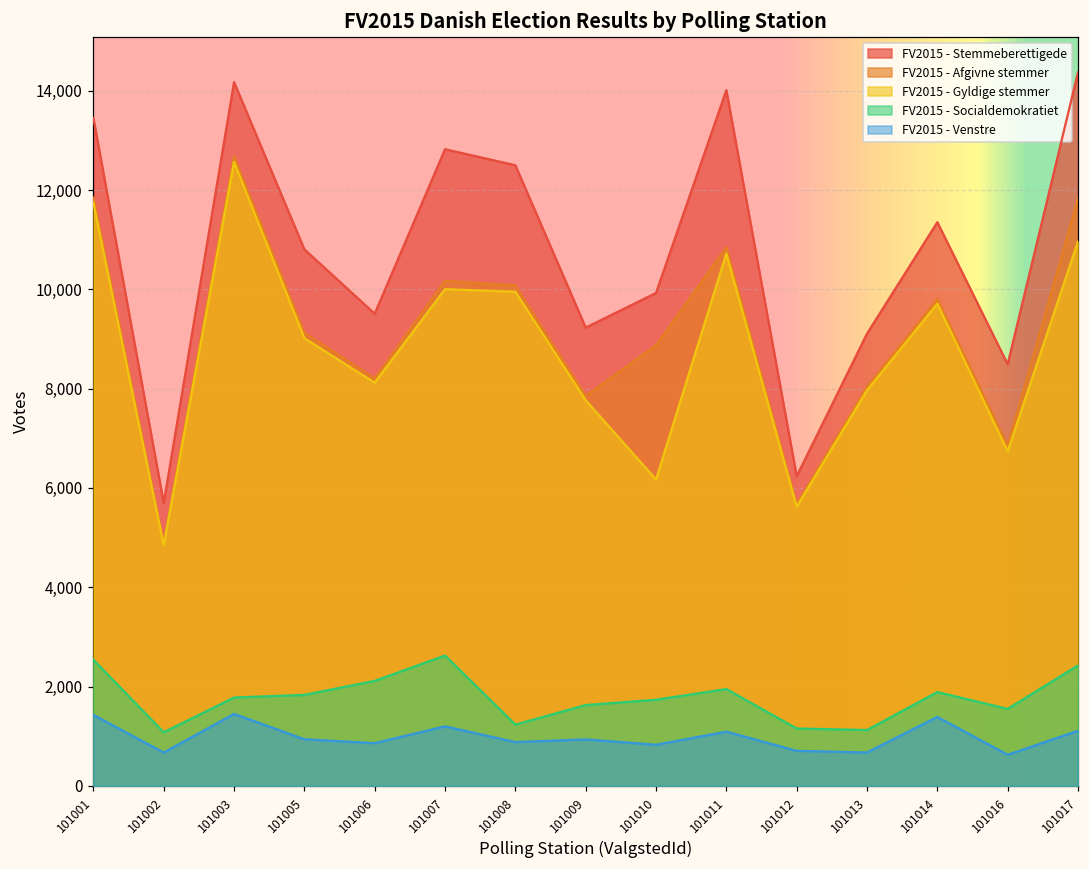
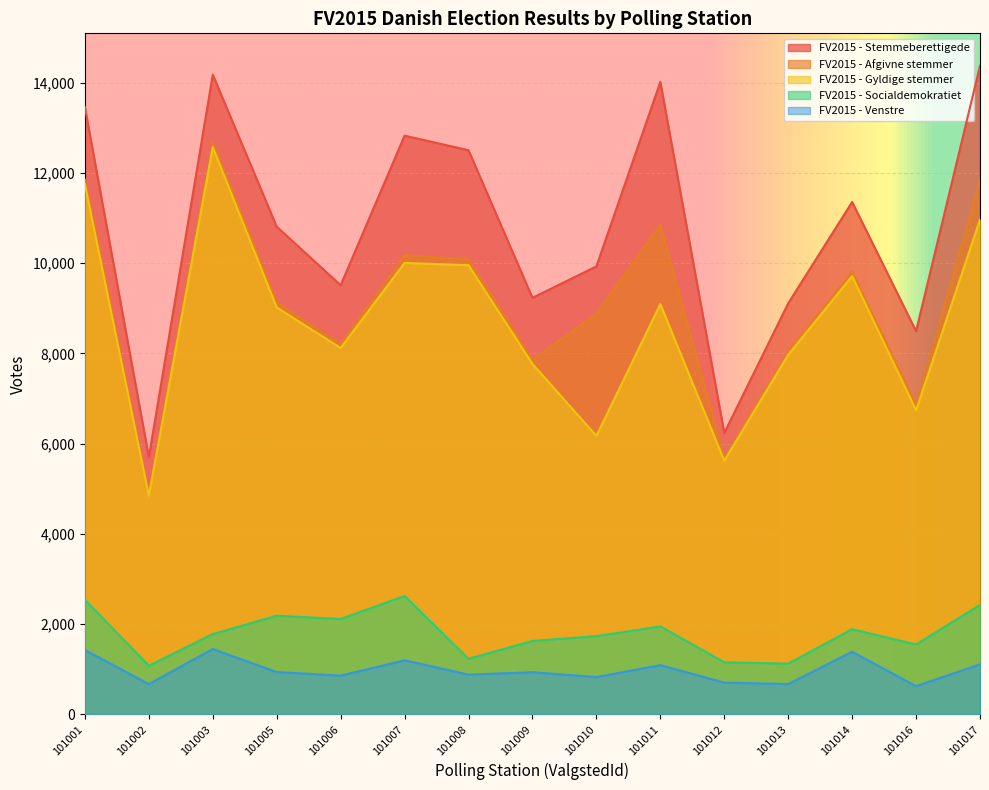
  {
    "FV2015 - Gyldige stemmer": {
      "101001": "11,700",
      "101003": "12,600",
      "101005": "9,000",
      "101006": "8,100",
      "101007": "10,000",
      "101008": "10,000",
      "101009": "7,800",
      "101010": "6,200",
-     "101011": "10,700",
+     "101011": "9,100",
      "101013": "8,000",
      "101014": "9,700",
      "101016": "6,700",
      "101017": "11,000"
    },
    "FV2015 - Socialdemokratiet": {
      "101001": "2,500",
      "101002": "1,100",
      "101003": "1,800",
-     "101005": "1,800",
+     "101005": "2,200",
      "101006": "2,100",
      "101007": "2,600",
      "101008": "1,200",
      "101009": "1,600",
      "101010": "1,700",
      "101011": "1,900",
      "101012": "1,200",
      "101013": "1,100",
      "101014": "1,900",
      "101016": "1,500",
      "101017": "2,400"
    },
    "FV2015 - Venstre": {
      "101001": "1,400",
      "101002": "700",
      "101003": "1,400",
      "101005": "900",
      "101006": "900",
      "101007": "1,200",
      "101008": "900",
      "101009": "900",
      "101010": "800",
      "101011": "1,100",
      "101012": "700",
      "101013": "700",
      "101014": "1,400",
      "101016": "600",
      "101017": "1,100"
    }
  }
